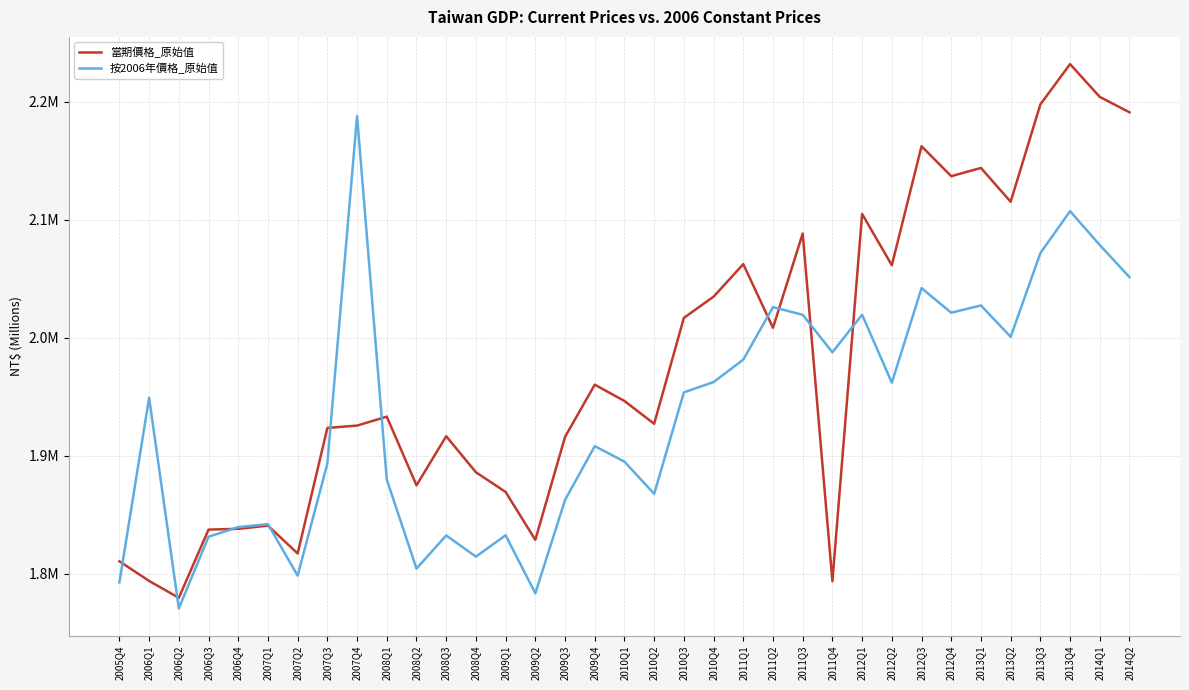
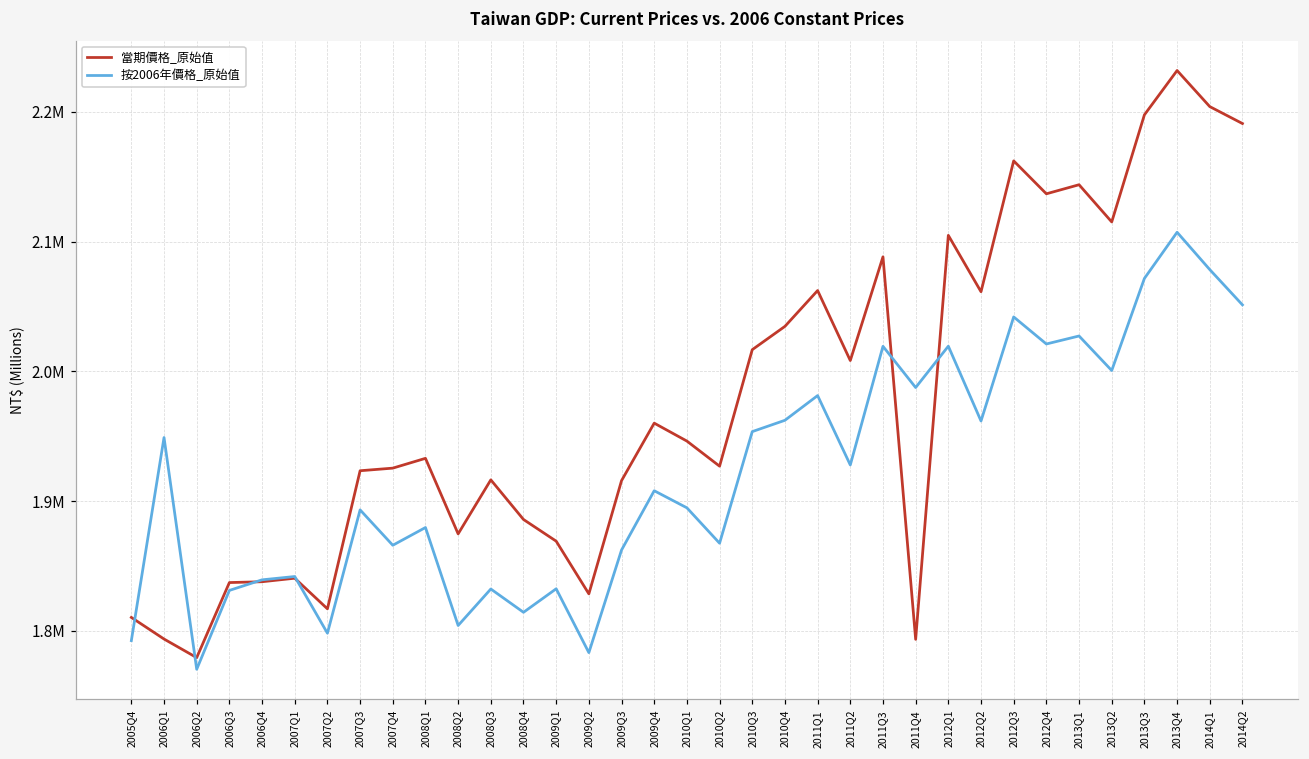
  {
    "當期價格_原始值": {
      "2005Q4": 1810000,
      "2006Q1": 1794000,
      "2006Q2": 1779000,
      "2006Q3": 1837000,
      "2007Q2": 1817000,
      "2007Q3": 1923000,
      "2007Q4": 1925000,
      "2008Q1": 1933000,
      "2008Q2": 1875000,
      "2008Q3": 1916000,
      "2008Q4": 1886000,
      "2009Q1": 1869000,
      "2009Q2": 1829000,
      "2009Q3": 1916000,
      "2009Q4": 1960000,
      "2010Q1": 1946000,
      "2010Q2": 1927000,
      "2010Q3": 2017000,
      "2010Q4": 2035000,
      "2011Q1": 2062000,
      "2011Q2": 2008000,
      "2011Q3": 2088000,
      "2011Q4": 1794000,
      "2012Q1": 2105000,
      "2012Q2": 2061000,
      "2012Q3": 2162000,
      "2012Q4": 2137000,
      "2013Q1": 2144000,
      "2013Q2": 2115000,
      "2013Q3": 2198000,
      "2013Q4": 2232000,
      "2014Q1": 2204000,
      "2014Q2": 2191000
    },
    "按2006年價格_原始值": {
      "2005Q4": 1793000,
      "2006Q1": 1949000,
      "2006Q2": 1770000,
      "2006Q3": 1831000,
      "2007Q2": 1798000,
      "2007Q3": 1893000,
-     "2007Q4": 2188000,
+     "2007Q4": 1866000,
      "2008Q1": 1880000,
      "2008Q2": 1804000,
      "2008Q3": 1832000,
      "2008Q4": 1814000,
      "2009Q1": 1832000,
      "2009Q2": 1783000,
      "2009Q3": 1862000,
      "2009Q4": 1908000,
      "2010Q1": 1895000,
      "2010Q2": 1868000,
      "2010Q3": 1954000,
      "2010Q4": 1962000,
      "2011Q1": 1981000,
-     "2011Q2": 2026000,
+     "2011Q2": 1928000,
      "2011Q3": 2019000,
      "2011Q4": 1988000,
      "2012Q1": 2019000,
      "2012Q2": 1962000,
      "2012Q3": 2042000,
      "2012Q4": 2021000,
      "2013Q1": 2027000,
      "2013Q2": 2001000,
      "2013Q3": 2072000,
      "2013Q4": 2107000,
      "2014Q1": 2078000,
      "2014Q2": 2051000
    }
  }
